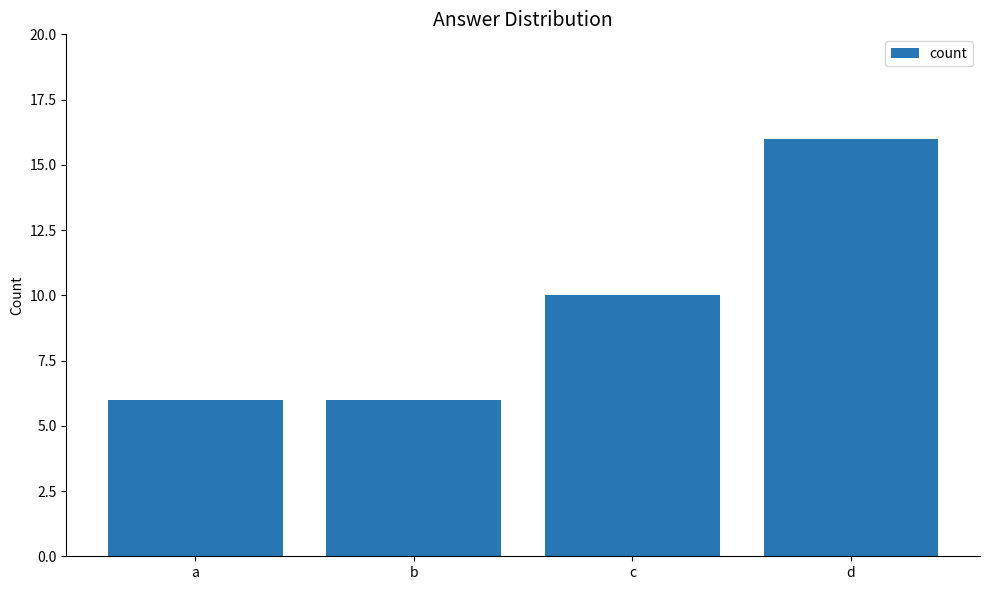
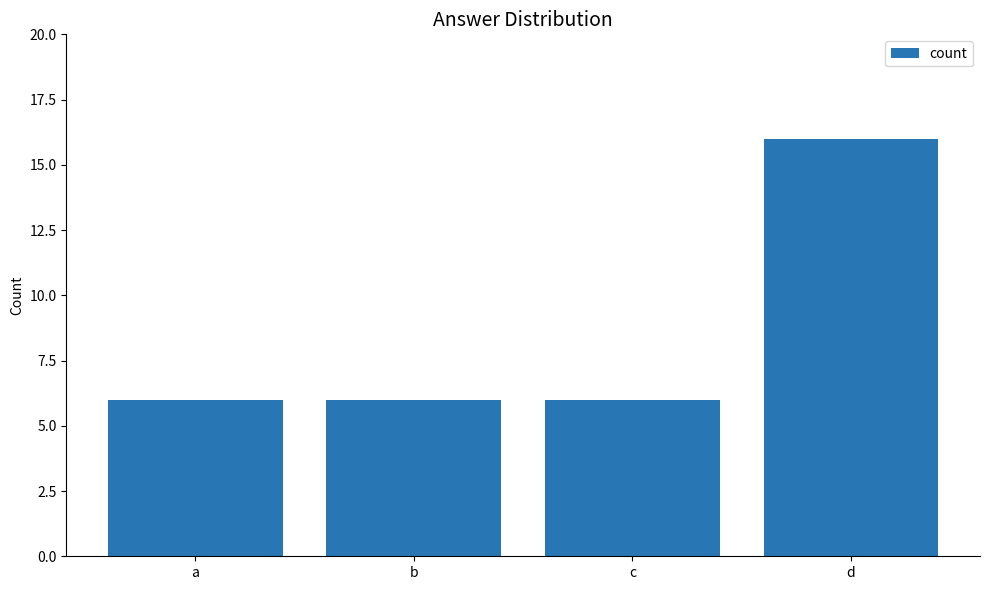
  {
    "a": 6,
    "b": 6,
-   "c": 10,
+   "c": 6,
    "d": 16
  }
